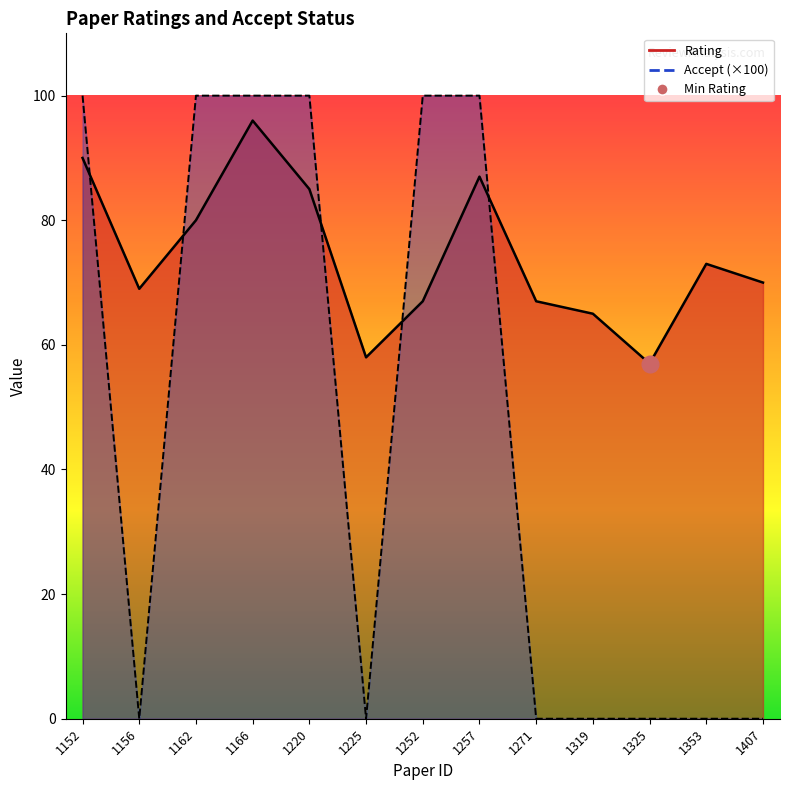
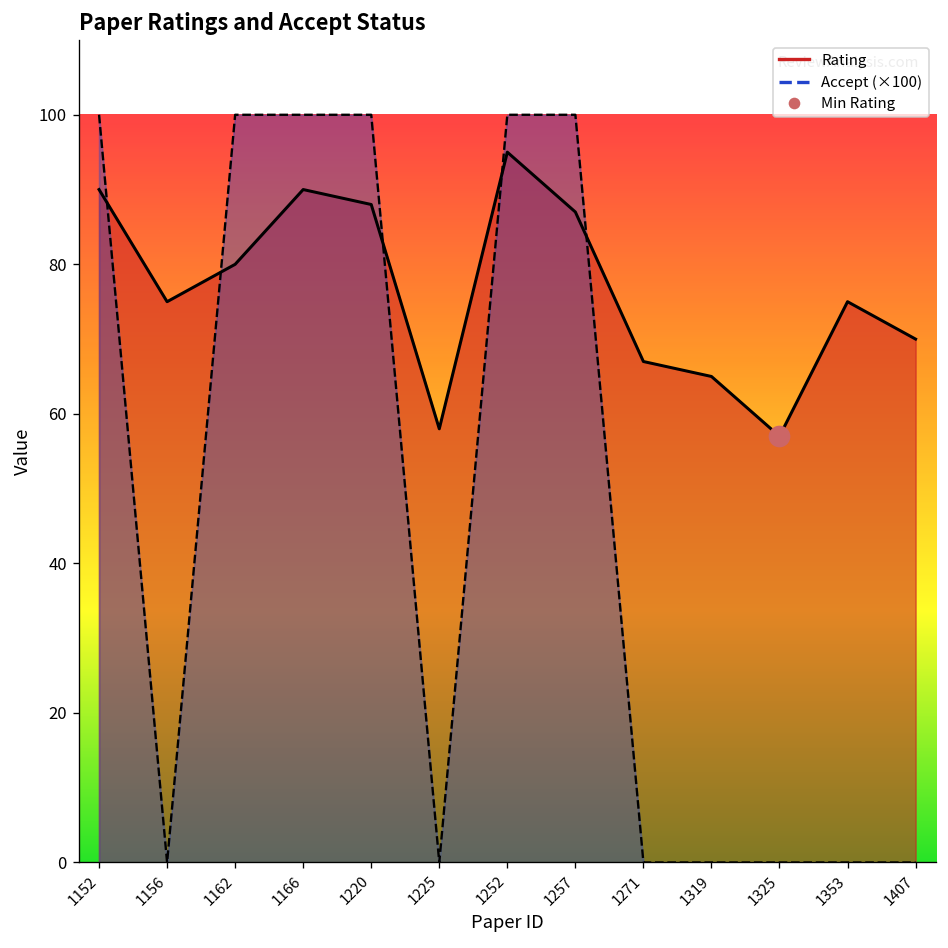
  {
    "Rating": {
      "1152": 90,
-     "1156": 69,
+     "1156": 75,
      "1162": 80,
-     "1166": 96,
-     "1220": 85,
+     "1166": 90,
+     "1220": 88,
      "1225": 58,
-     "1252": 67,
+     "1252": 95,
      "1257": 87,
      "1271": 67,
      "1319": 65,
-     "1353": 73,
+     "1353": 75,
      "1407": 70
    },
    "Accept (×100)": {
      "1152": 100,
      "1156": 0,
      "1162": 100,
      "1166": 100,
      "1220": 100,
      "1225": 0,
      "1252": 100,
      "1257": 100,
      "1271": 0,
      "1319": 0,
      "1325": 0,
      "1353": 0,
      "1407": 0
    }
  }
